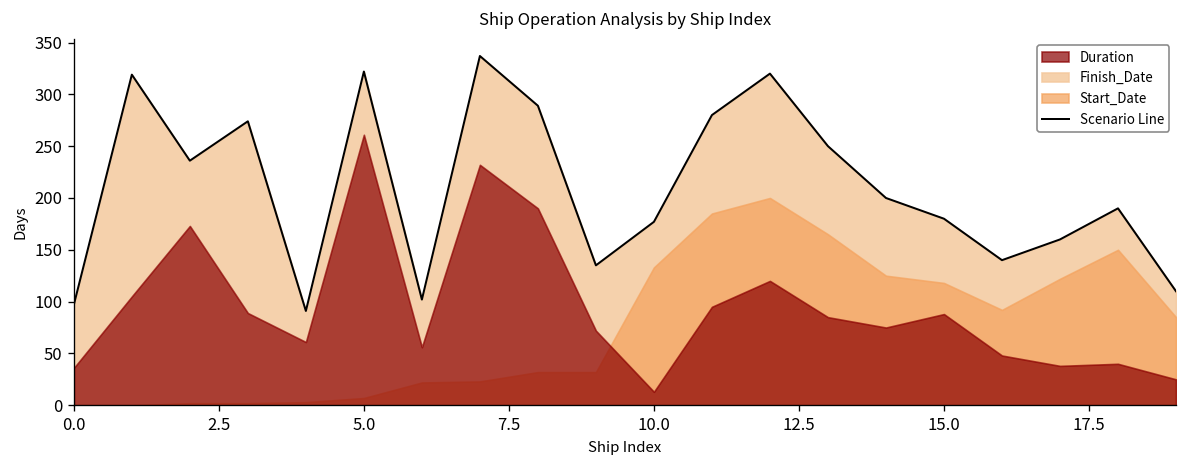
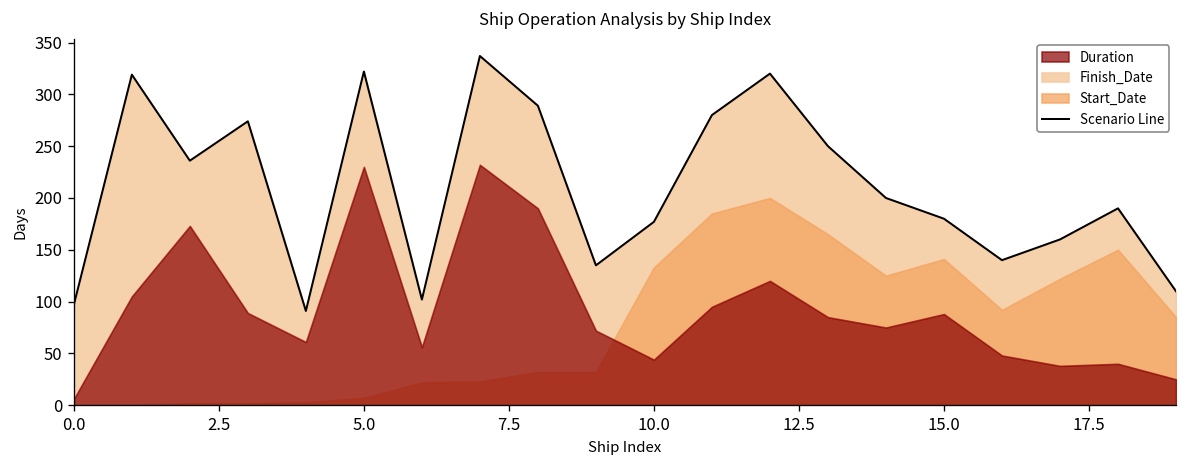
  {
    "Finish_Date": {
      "0.0": 100,
      "5.0": 320,
      "10.0": 180,
      "15.0": 180
    },
    "Start_Date": {
      "0.0": 0,
      "5.0": 10,
      "10.0": 130,
-     "15.0": 120
+     "15.0": 140
    },
    "Duration": {
-     "0.0": 40,
-     "5.0": 260,
-     "10.0": 10,
+     "0.0": 10,
+     "5.0": 230,
+     "10.0": 40,
      "15.0": 90
    }
  }
